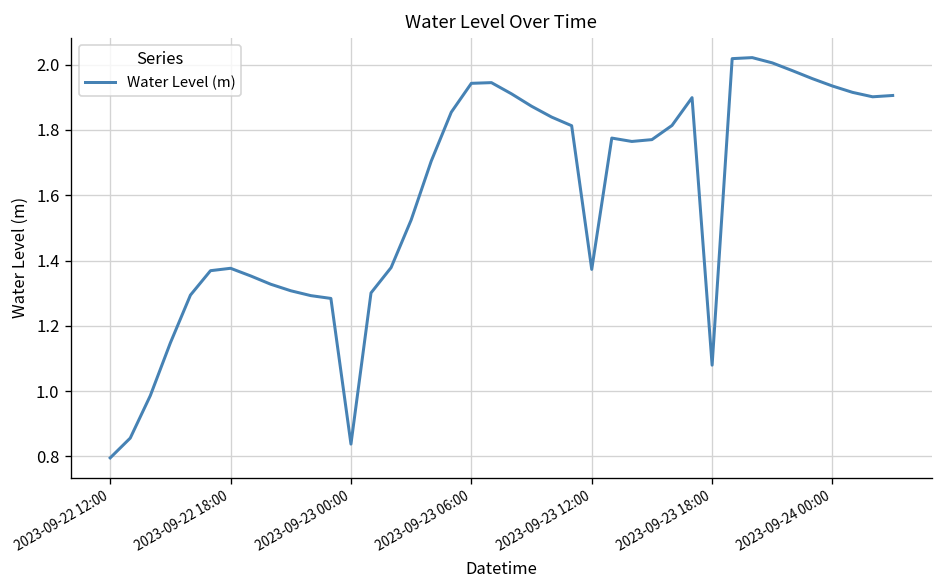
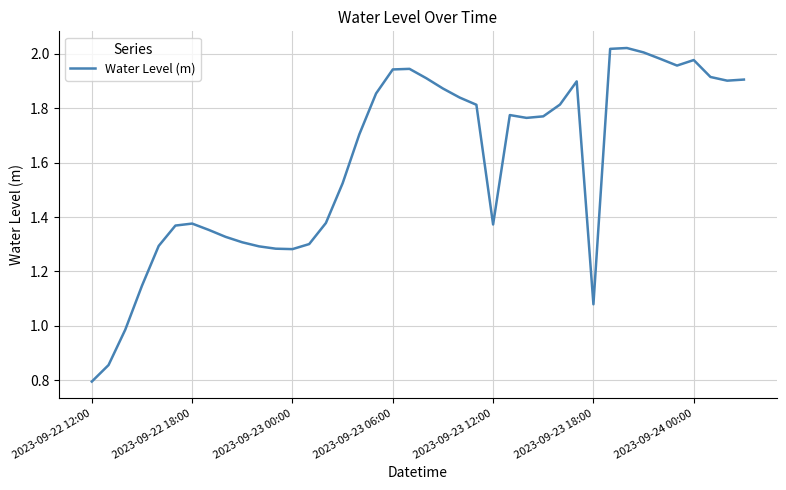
  {
    "2023-09-22 12:00": 0.80,
    "2023-09-22 18:00": 1.38,
-   "2023-09-23 00:00": 0.84,
+   "2023-09-23 00:00": 1.28,
    "2023-09-23 06:00": 1.94,
    "2023-09-23 12:00": 1.37,
    "2023-09-23 18:00": 1.08,
-   "2023-09-24 00:00": 1.93
+   "2023-09-24 00:00": 1.98
  }
